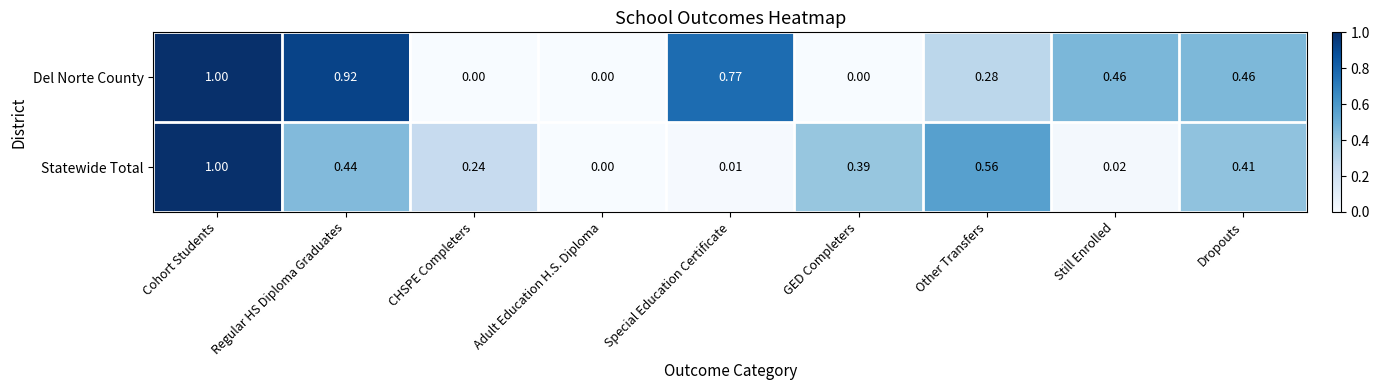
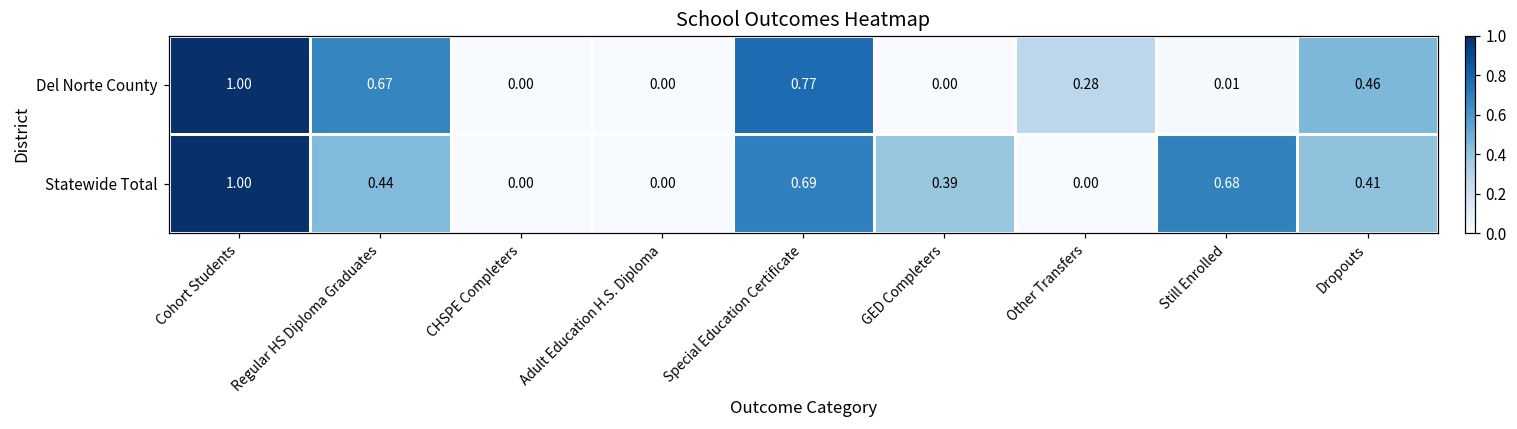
  {
    "Del Norte County": {
      "Cohort Students": 1.00,
-     "Regular HS Diploma Graduates": 0.92,
+     "Regular HS Diploma Graduates": 0.67,
      "CHSPE Completers": 0.00,
      "Adult Education H.S. Diploma": 0.00,
      "Special Education Certificate": 0.77,
      "GED Completers": 0.00,
      "Other Transfers": 0.28,
-     "Still Enrolled": 0.46,
+     "Still Enrolled": 0.01,
      "Dropouts": 0.46
    },
    "Statewide Total": {
      "Cohort Students": 1.00,
      "Regular HS Diploma Graduates": 0.44,
-     "CHSPE Completers": 0.24,
+     "CHSPE Completers": 0.00,
      "Adult Education H.S. Diploma": 0.00,
-     "Special Education Certificate": 0.01,
+     "Special Education Certificate": 0.69,
      "GED Completers": 0.39,
-     "Other Transfers": 0.56,
-     "Still Enrolled": 0.02,
+     "Other Transfers": 0.00,
+     "Still Enrolled": 0.68,
      "Dropouts": 0.41
    }
  }
